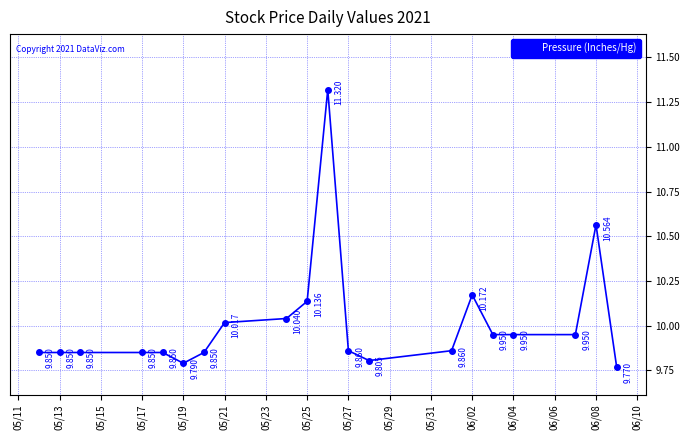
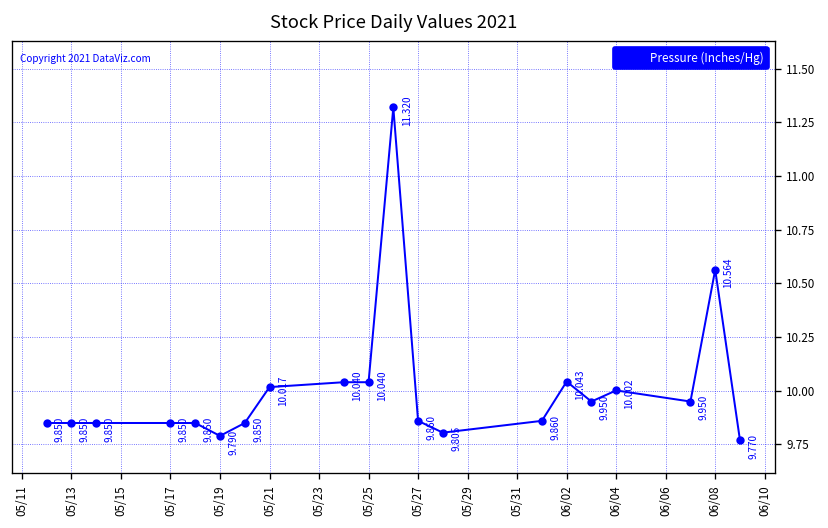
  {
    "05/13": 9.850,
    "05/19": 9.790,
    "05/21": 10.017,
-   "05/25": 10.136,
+   "05/25": 10.040,
    "05/27": 9.860,
-   "06/02": 10.172,
-   "06/04": 9.950,
+   "06/02": 10.043,
+   "06/04": 10.002,
    "06/08": 10.564
  }
